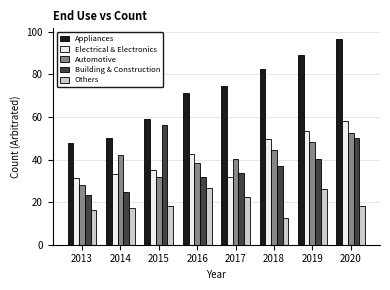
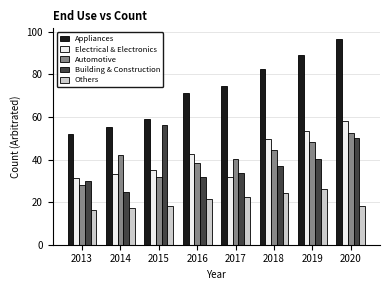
  {
    "Appliances": {
-     "2013": 48,
-     "2014": 50,
+     "2013": 52,
+     "2014": 55,
      "2015": 59,
      "2016": 71,
      "2017": 75,
      "2018": 82,
      "2019": 89,
      "2020": 97
    },
    "Electrical & Electronics": {
      "2013": 31,
      "2014": 33,
      "2015": 35,
      "2016": 43,
      "2017": 32,
      "2018": 50,
      "2019": 54,
      "2020": 58
    },
    "Automotive": {
      "2013": 28,
      "2014": 42,
      "2015": 32,
      "2016": 38,
      "2017": 40,
      "2018": 45,
      "2019": 48,
      "2020": 52
    },
    "Building & Construction": {
-     "2013": 23,
+     "2013": 30,
      "2014": 25,
      "2015": 56,
      "2016": 32,
      "2017": 34,
      "2018": 37,
      "2019": 40,
      "2020": 50
    },
    "Others": {
      "2013": 17,
      "2014": 17,
      "2015": 18,
-     "2016": 27,
+     "2016": 22,
      "2017": 23,
-     "2018": 13,
+     "2018": 24,
      "2019": 26,
      "2020": 18
    }
  }
